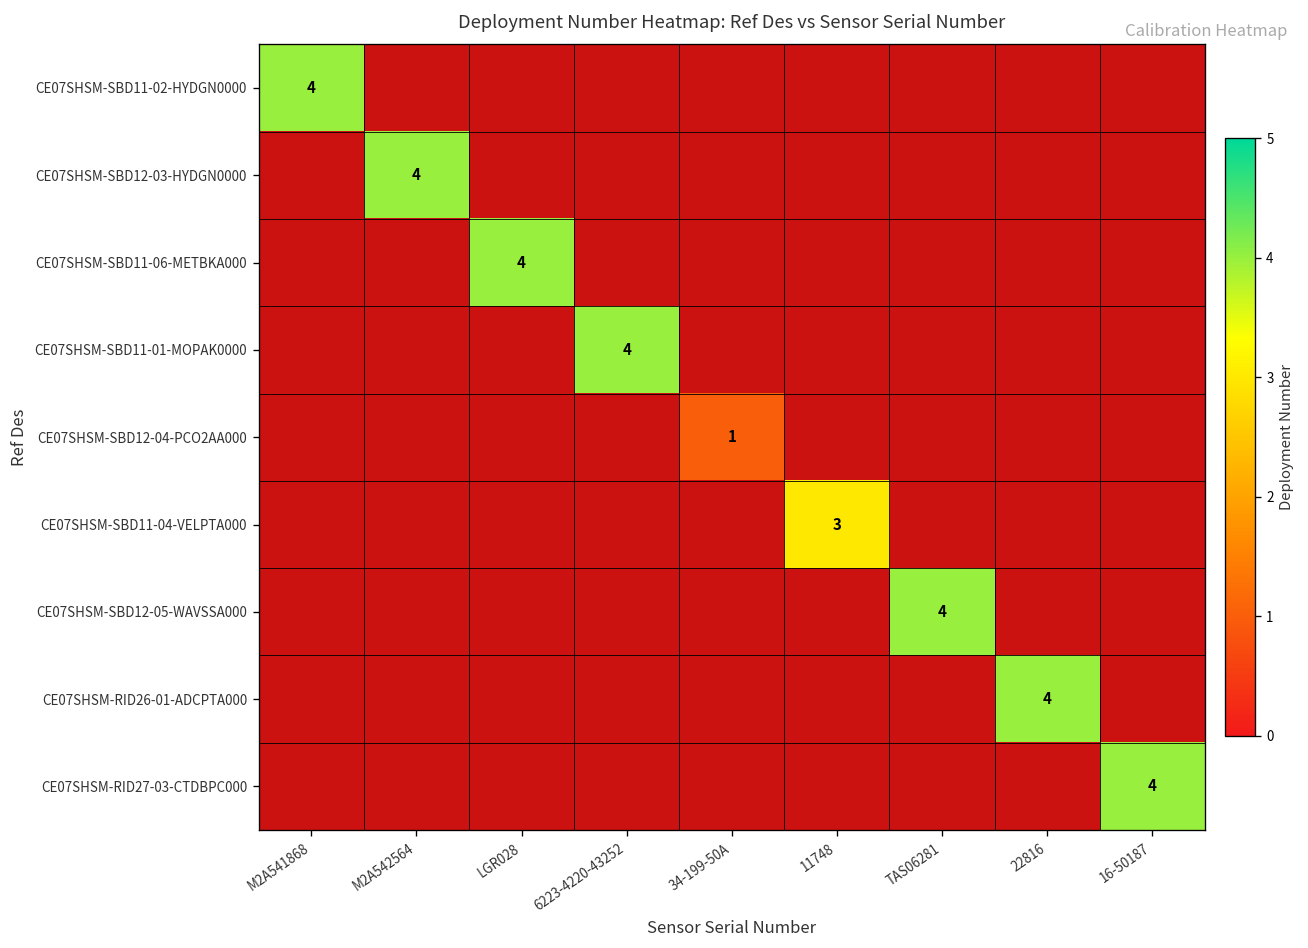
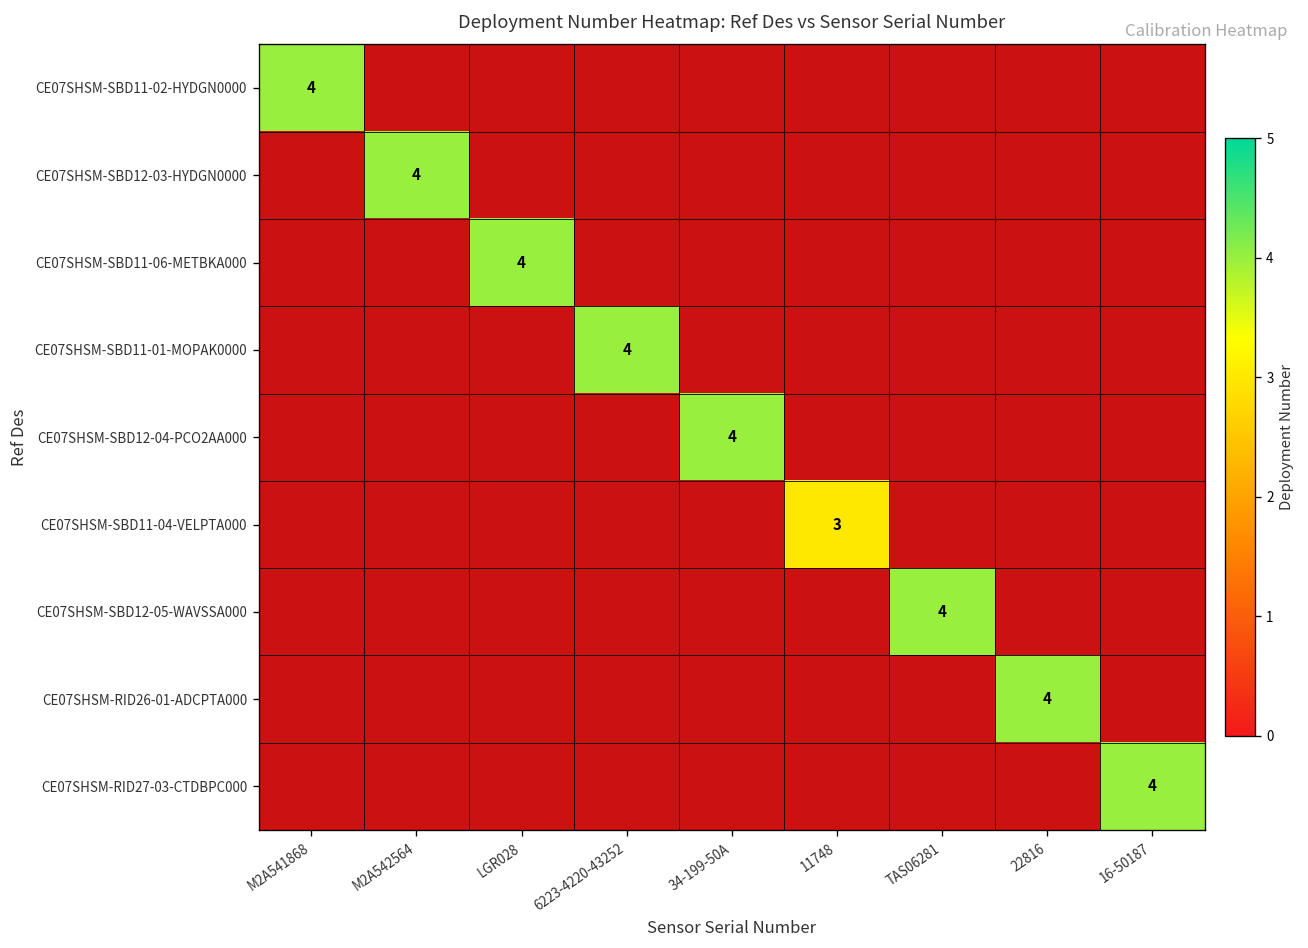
  {
    "CE07SHSM-SBD11-02-HYDGN0000": {
      "M2A541868": 4
    },
    "CE07SHSM-SBD12-03-HYDGN0000": {
      "M2A542564": 4
    },
    "CE07SHSM-SBD11-06-METBKA000": {
      "LGR028": 4
    },
    "CE07SHSM-SBD11-01-MOPAK0000": {
      "6223-4220-43252": 4
    },
    "CE07SHSM-SBD12-04-PCO2AA000": {
-     "34-199-50A": 1
+     "34-199-50A": 4
    },
    "CE07SHSM-SBD11-04-VELPTA000": {
      "11748": 3
    },
    "CE07SHSM-SBD12-05-WAVSSA000": {
      "TAS06281": 4
    },
    "CE07SHSM-RID26-01-ADCPTA000": {
      "22816": 4
    },
    "CE07SHSM-RID27-03-CTDBPC000": {
      "16-50187": 4
    }
  }
